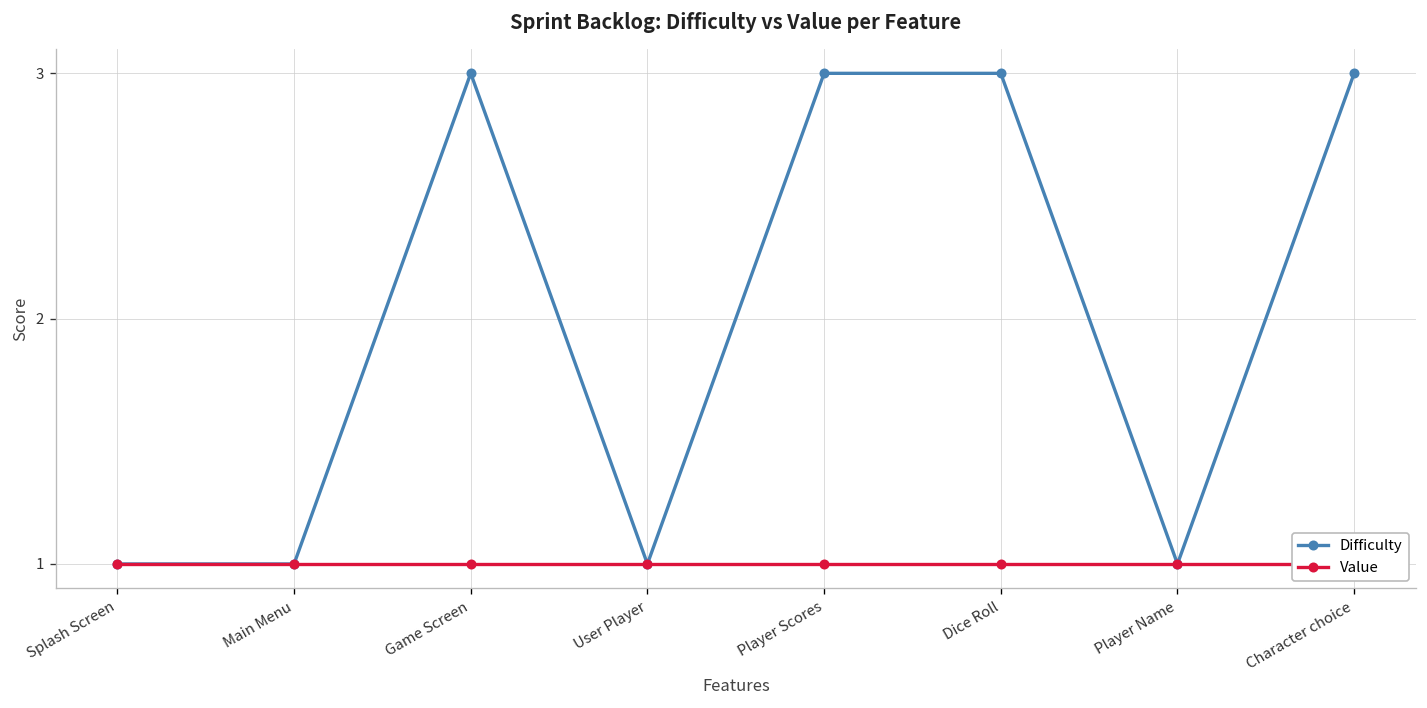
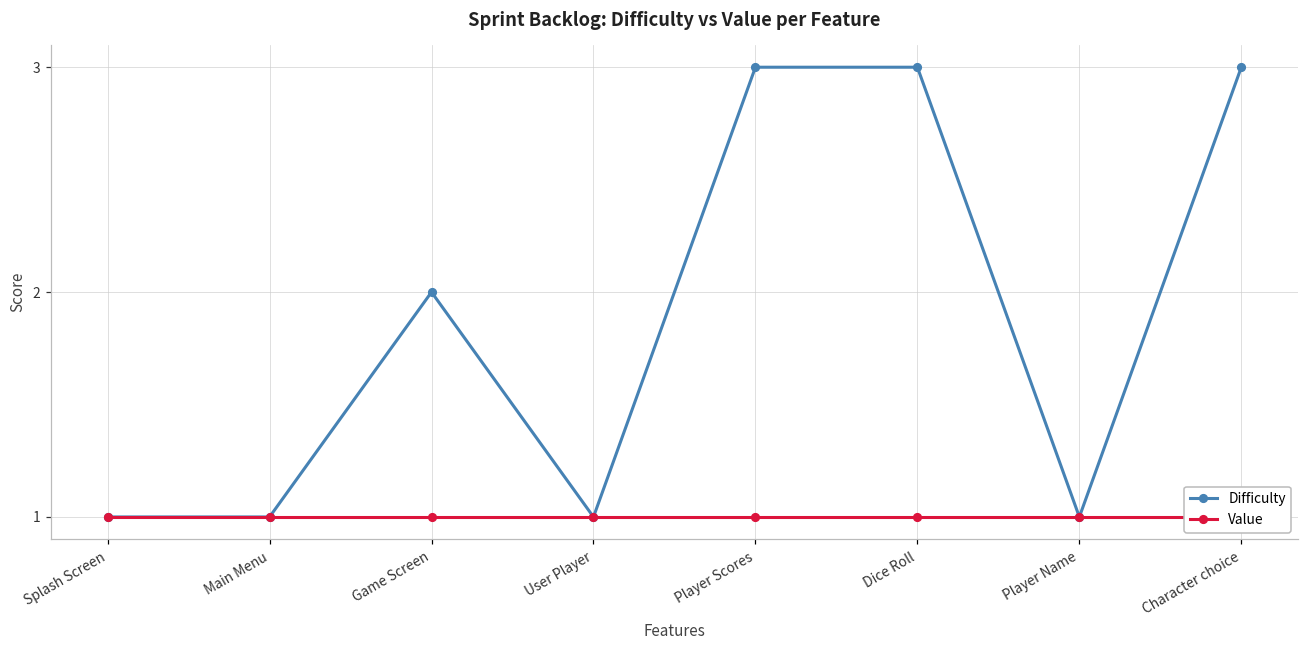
  {
    "Difficulty": {
-     "Game Screen": 3,
+     "Game Screen": 2,
      "Player Scores": 3,
      "Dice Roll": 3,
      "Character choice": 3
    },
    "Value": {
      "Game Screen": 1,
      "Player Scores": 1,
      "Dice Roll": 1
    }
  }
